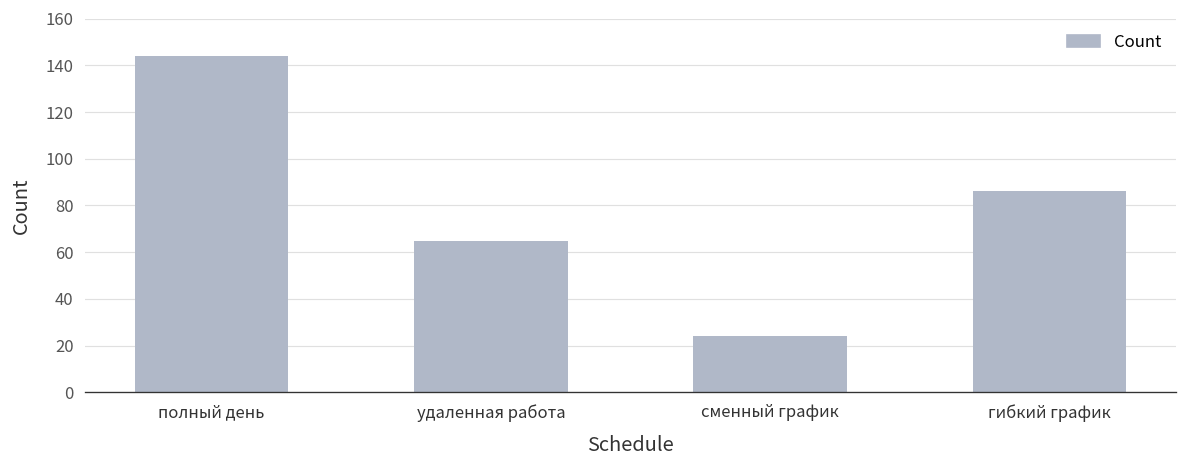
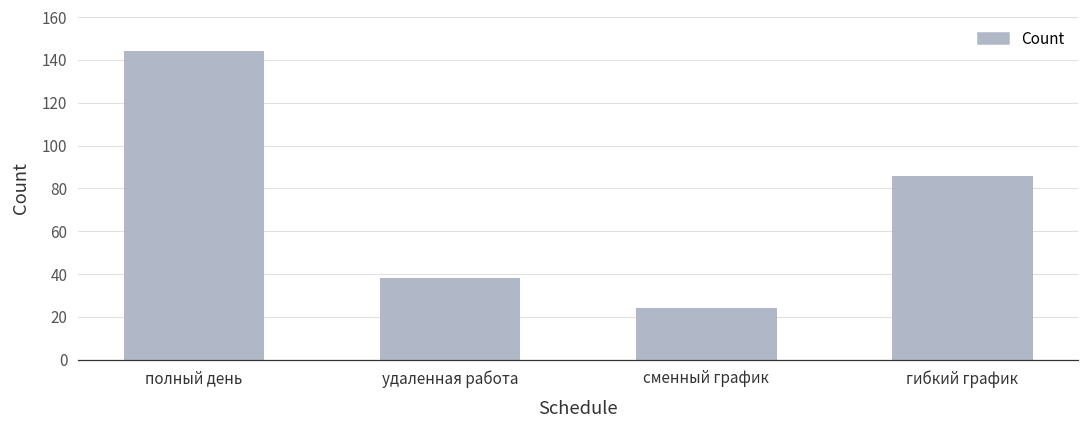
  {
    "полный день": 144,
-   "удаленная работа": 65,
+   "удаленная работа": 38,
    "сменный график": 24,
    "гибкий график": 86
  }
